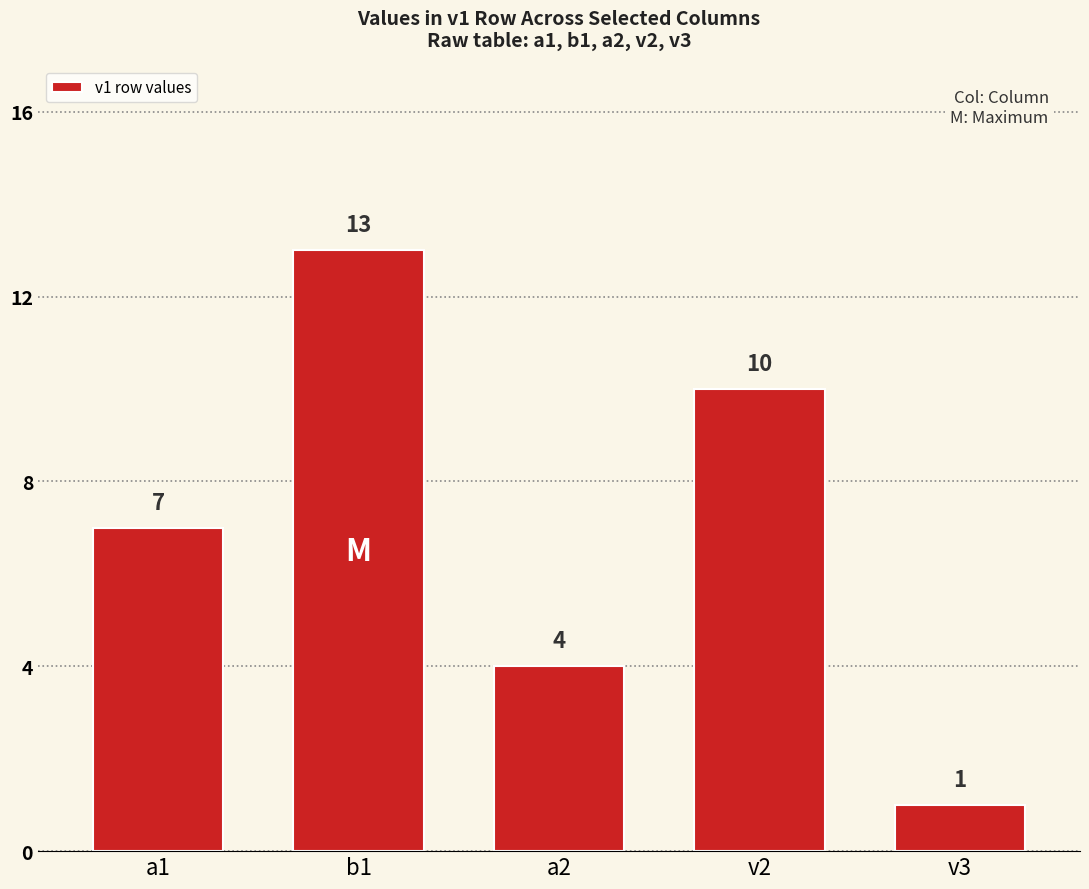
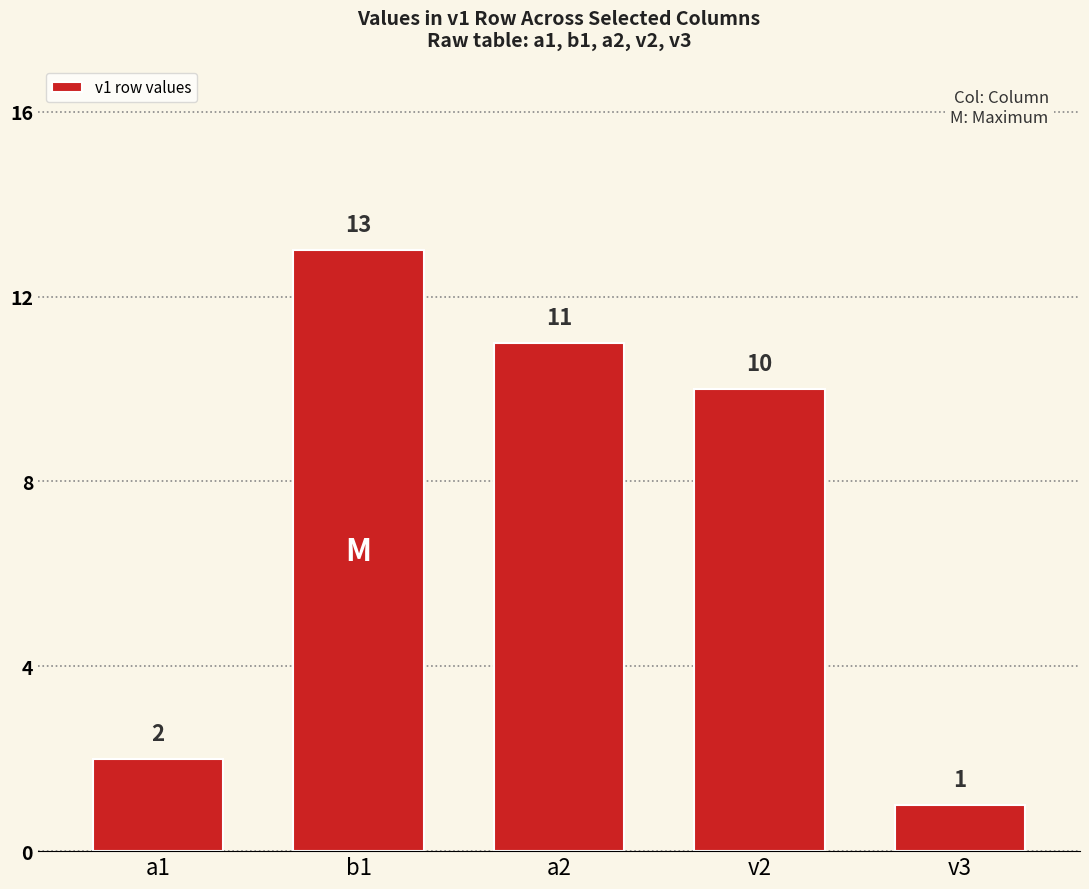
  {
-   "a1": 7,
+   "a1": 2,
    "b1": 13,
-   "a2": 4,
+   "a2": 11,
    "v2": 10,
    "v3": 1
  }
